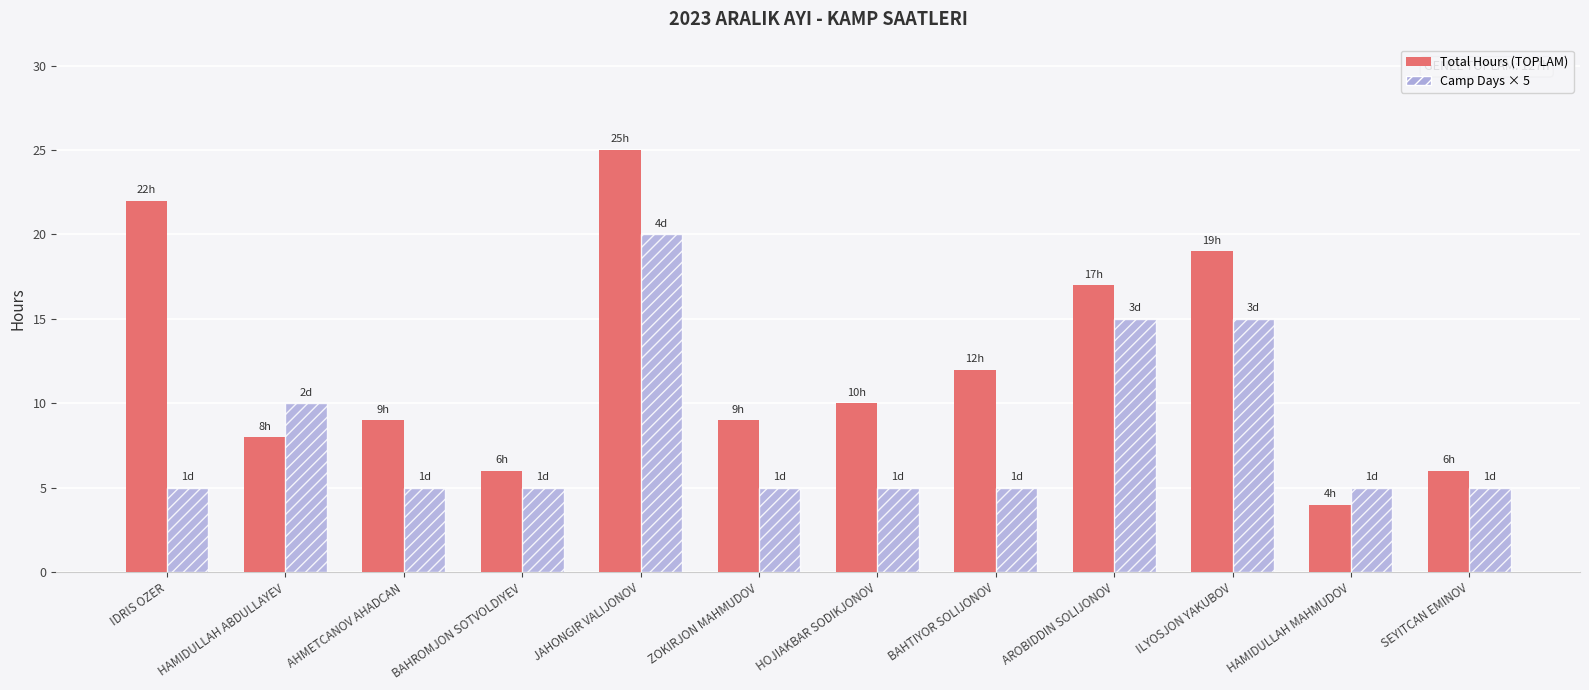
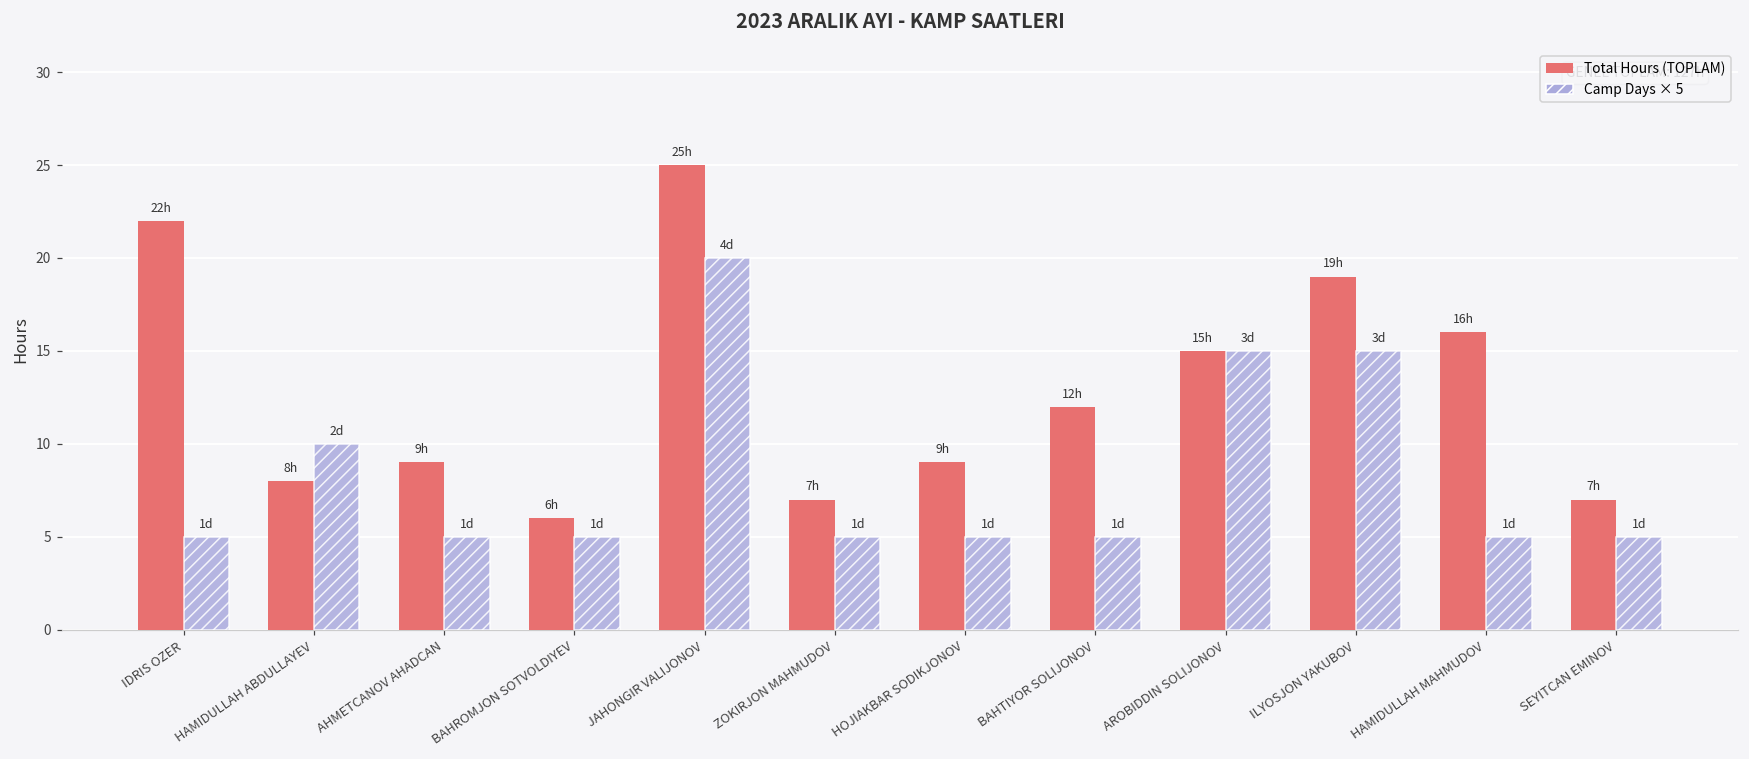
  {
    "Total Hours (TOPLAM)": {
      "IDRIS OZER": "22h",
      "HAMIDULLAH ABDULLAYEV": "8h",
      "AHMETCANOV AHADCAN": "9h",
      "BAHROMJON SOTVOLDIYEV": "6h",
      "JAHONGIR VALIJONOV": "25h",
-     "ZOKIRJON MAHMUDOV": "9h",
-     "HOJIAKBAR SODIKJONOV": "10h",
+     "ZOKIRJON MAHMUDOV": "7h",
+     "HOJIAKBAR SODIKJONOV": "9h",
      "BAHTIYOR SOLIJONOV": "12h",
-     "AROBIDDIN SOLIJONOV": "17h",
+     "AROBIDDIN SOLIJONOV": "15h",
      "ILYOSJON YAKUBOV": "19h",
-     "HAMIDULLAH MAHMUDOV": "4h",
-     "SEYITCAN EMINOV": "6h"
+     "HAMIDULLAH MAHMUDOV": "16h",
+     "SEYITCAN EMINOV": "7h"
    }
  }
